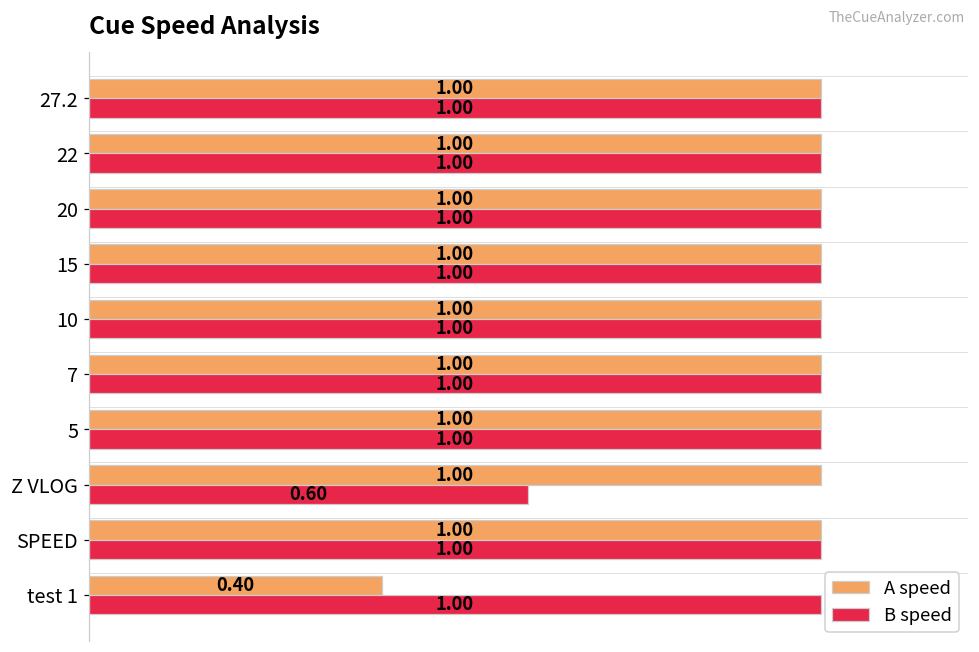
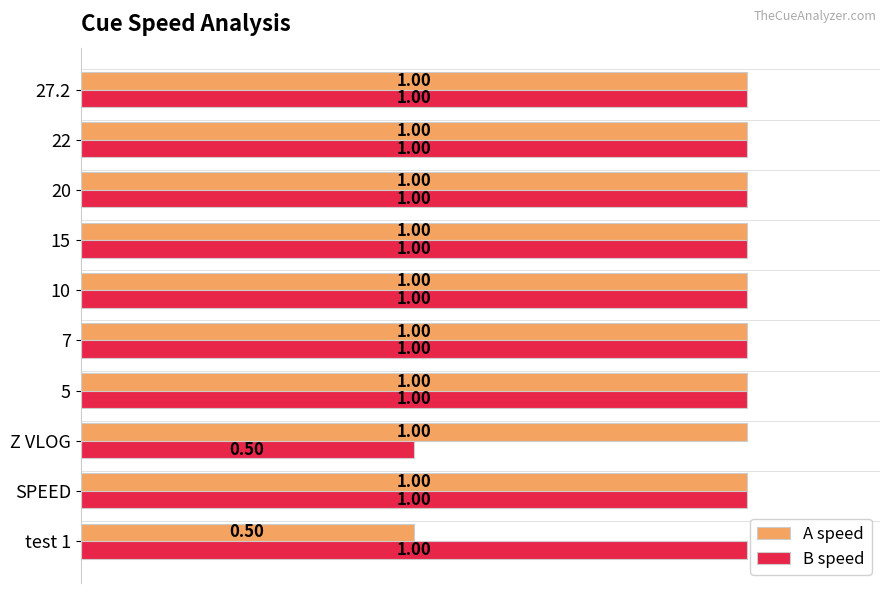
  {
    "A speed": {
      "27.2": 1.00,
      "22": 1.00,
      "20": 1.00,
      "15": 1.00,
      "10": 1.00,
      "7": 1.00,
      "5": 1.00,
      "Z VLOG": 1.00,
      "SPEED": 1.00,
-     "test 1": 0.40
+     "test 1": 0.50
    },
    "B speed": {
      "27.2": 1.00,
      "22": 1.00,
      "20": 1.00,
      "15": 1.00,
      "10": 1.00,
      "7": 1.00,
      "5": 1.00,
-     "Z VLOG": 0.60,
+     "Z VLOG": 0.50,
      "SPEED": 1.00,
      "test 1": 1.00
    }
  }
